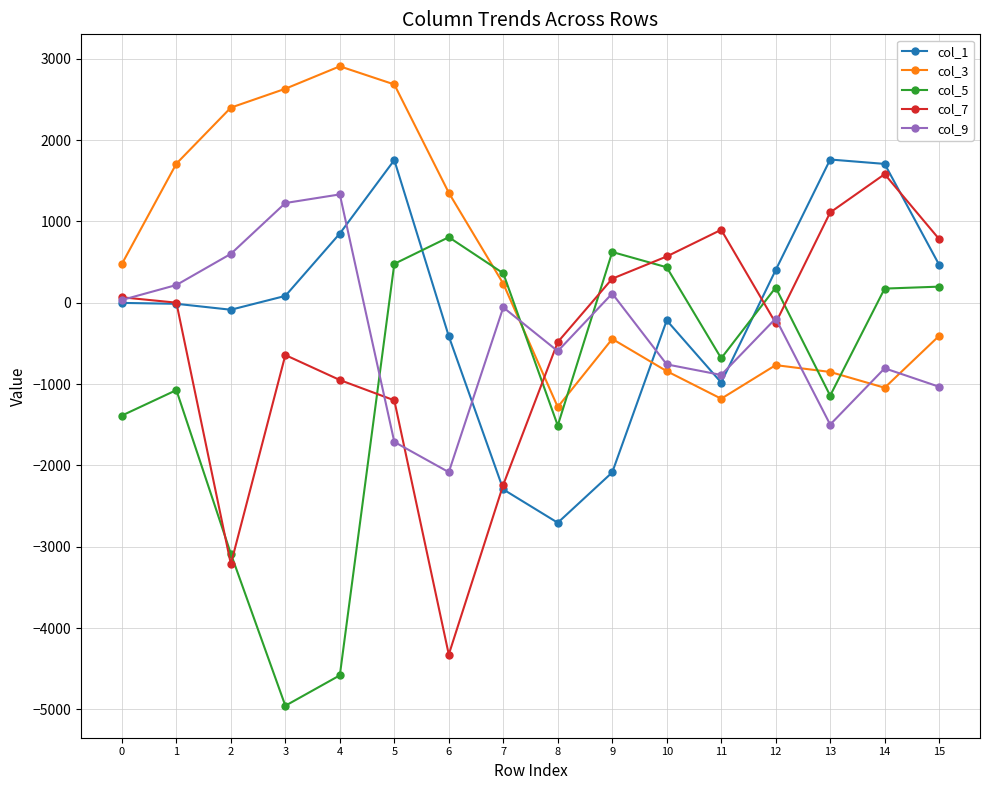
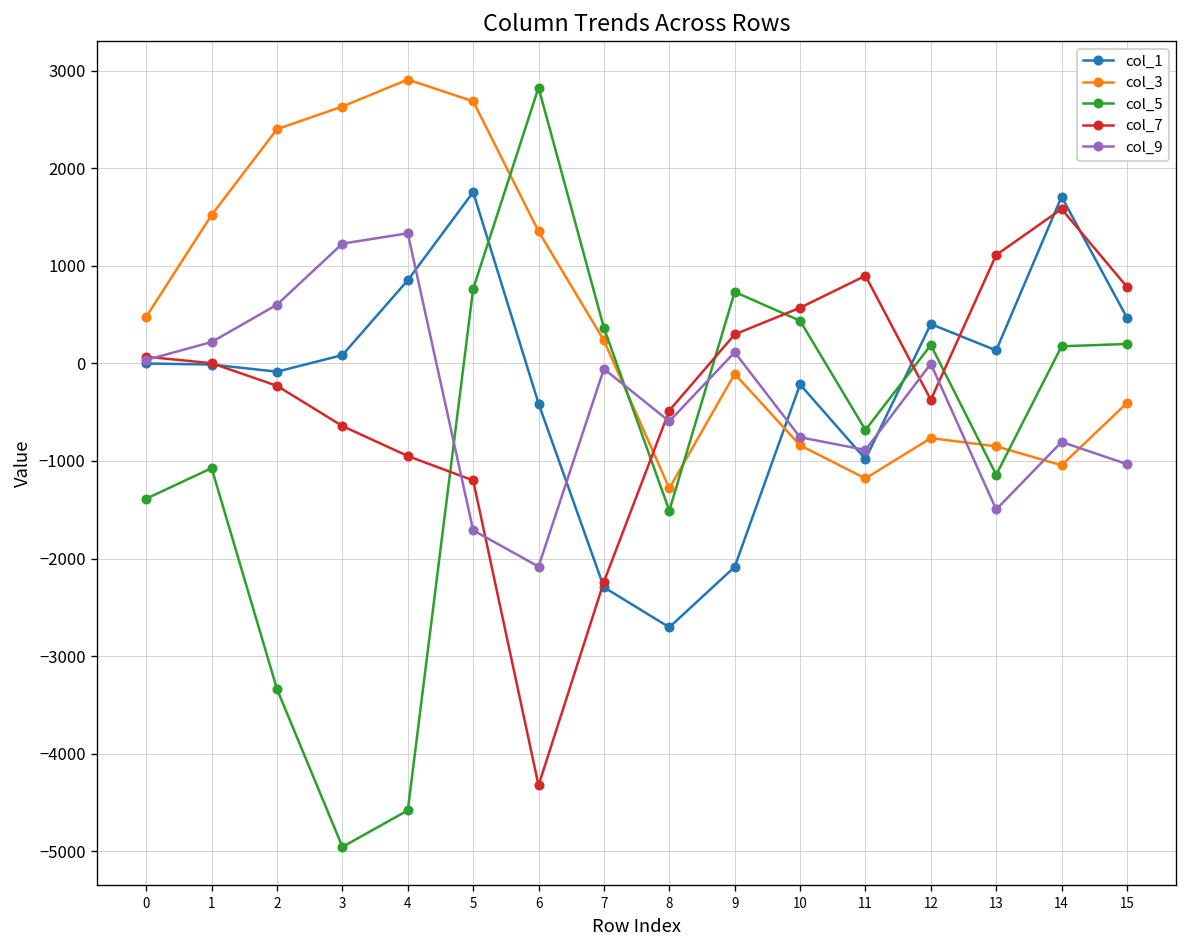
  {
    "col_1": {
      "0": 0,
      "2": -100,
      "3": 100,
      "4": 900,
      "5": 1800,
      "6": -400,
      "7": -2300,
      "8": -2700,
      "9": -2100,
      "10": -200,
      "11": -1000,
      "12": 400,
-     "13": 1800,
+     "13": 100,
      "14": 1700,
      "15": 500
    },
    "col_3": {
      "0": 500,
-     "1": 1700,
+     "1": 1500,
      "2": 2400,
      "3": 2600,
      "4": 2900,
      "5": 2700,
      "6": 1400,
      "7": 200,
      "8": -1300,
-     "9": -400,
+     "9": -100,
      "10": -800,
      "11": -1200,
      "12": -800,
      "13": -900,
      "14": -1000,
      "15": -400
    },
    "col_5": {
      "0": -1400,
      "1": -1100,
-     "2": -3100,
+     "2": -3300,
      "3": -5000,
      "4": -4600,
-     "5": 500,
-     "6": 800,
+     "5": 800,
+     "6": 2800,
      "7": 400,
      "8": -1500,
-     "9": 600,
+     "9": 700,
      "10": 400,
      "11": -700,
      "12": 200,
      "13": -1100,
      "14": 200,
      "15": 200
    },
    "col_7": {
      "0": 100,
-     "2": -3200,
+     "2": -200,
      "3": -600,
      "4": -900,
      "5": -1200,
      "6": -4300,
      "7": -2200,
      "8": -500,
      "9": 300,
      "10": 600,
      "11": 900,
-     "12": -200,
+     "12": -400,
      "13": 1100,
      "14": 1600,
      "15": 800
    },
    "col_9": {
      "0": 0,
      "1": 200,
      "2": 600,
      "3": 1200,
      "4": 1300,
      "5": -1700,
      "6": -2100,
      "7": -100,
      "8": -600,
      "9": 100,
      "10": -800,
      "11": -900,
-     "12": -200,
+     "12": 0,
      "13": -1500,
      "14": -800,
      "15": -1000
    }
  }
